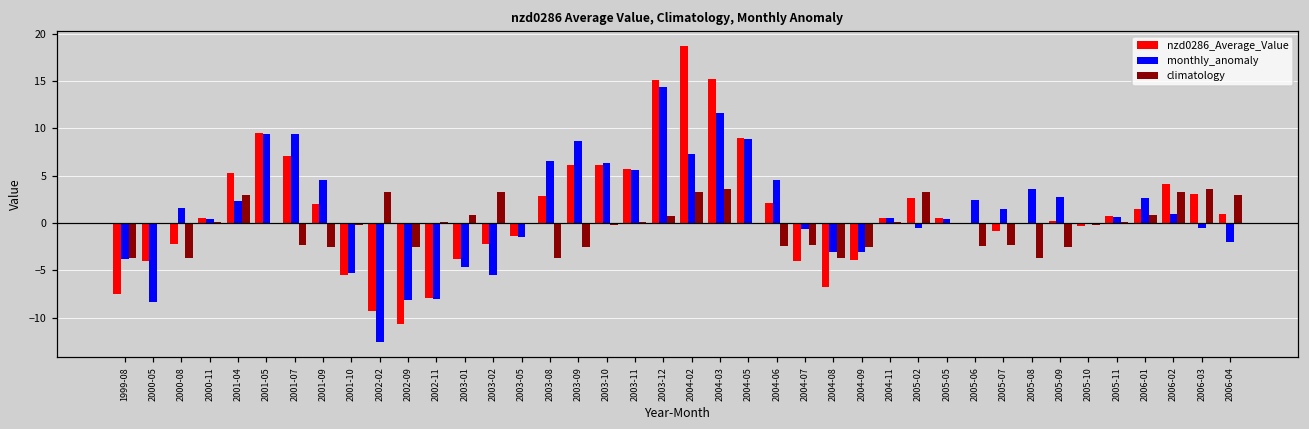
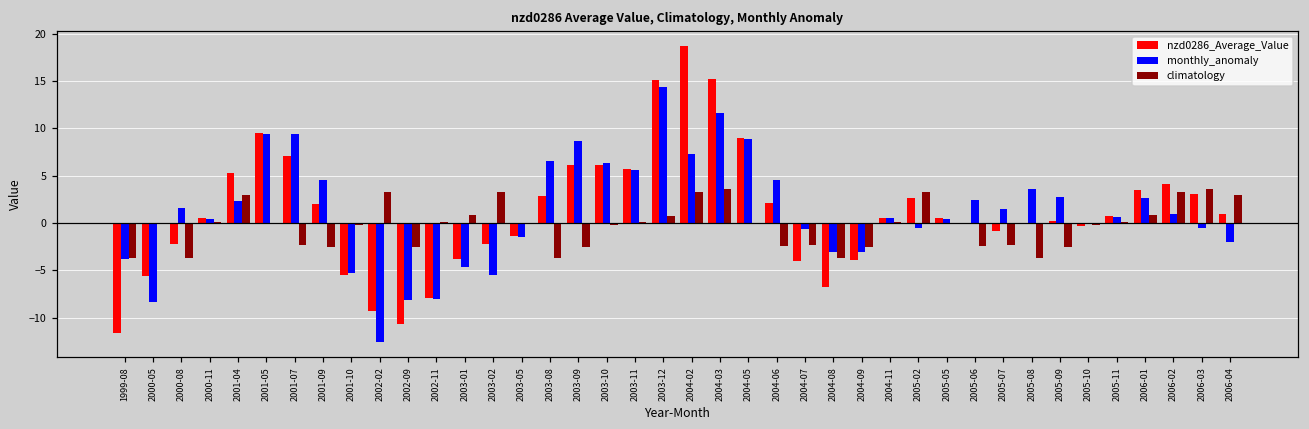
  {
    "nzd0286_Average_Value": {
-     "1999-08": -8,
-     "2000-05": -4,
+     "1999-08": -12,
+     "2000-05": -6,
      "2000-08": -2,
      "2000-11": 1,
      "2001-04": 5,
      "2001-05": 9,
      "2001-07": 7,
      "2001-09": 2,
      "2001-10": -5,
      "2002-02": -9,
      "2002-09": -11,
      "2002-11": -8,
      "2003-01": -4,
      "2003-02": -2,
      "2003-05": -1,
      "2003-08": 3,
      "2003-09": 6,
      "2003-10": 6,
      "2003-11": 6,
      "2003-12": 15,
      "2004-02": 19,
      "2004-03": 15,
      "2004-05": 9,
      "2004-06": 2,
      "2004-07": -4,
      "2004-08": -7,
      "2004-09": -4,
      "2004-11": 1,
      "2005-02": 3,
      "2005-05": 0,
      "2005-07": -1,
      "2005-10": 0,
      "2005-11": 1,
-     "2006-01": 1,
+     "2006-01": 4,
      "2006-02": 4,
      "2006-03": 3,
      "2006-04": 1
    },
    "monthly_anomaly": {
      "1999-08": -4,
      "2000-05": -8,
      "2000-08": 2,
      "2000-11": 0,
      "2001-04": 2,
      "2001-05": 9,
      "2001-07": 9,
      "2001-09": 5,
      "2001-10": -5,
      "2002-02": -13,
      "2002-09": -8,
      "2002-11": -8,
      "2003-01": -5,
      "2003-02": -5,
      "2003-05": -1,
      "2003-08": 7,
      "2003-09": 9,
      "2003-10": 6,
      "2003-11": 6,
      "2003-12": 14,
      "2004-02": 7,
      "2004-03": 12,
      "2004-05": 9,
      "2004-06": 5,
      "2004-07": -1,
      "2004-08": -3,
      "2004-09": -3,
      "2004-11": 0,
      "2005-02": -1,
      "2005-05": 0,
      "2005-06": 2,
      "2005-07": 1,
      "2005-08": 4,
      "2005-09": 3,
      "2005-11": 1,
      "2006-01": 3,
      "2006-02": 1,
      "2006-03": -1,
      "2006-04": -2
    },
    "climatology": {
      "1999-08": -4,
      "2000-08": -4,
      "2001-04": 3,
      "2001-07": -2,
      "2001-09": -3,
      "2002-02": 3,
      "2002-09": -3,
      "2003-01": 1,
      "2003-02": 3,
      "2003-08": -4,
      "2003-09": -3,
      "2003-12": 1,
      "2004-02": 3,
      "2004-03": 4,
      "2004-06": -2,
      "2004-07": -2,
      "2004-08": -4,
      "2004-09": -3,
      "2005-02": 3,
      "2005-06": -2,
      "2005-07": -2,
      "2005-08": -4,
      "2005-09": -3,
      "2006-01": 1,
      "2006-02": 3,
      "2006-03": 4,
      "2006-04": 3
    }
  }
